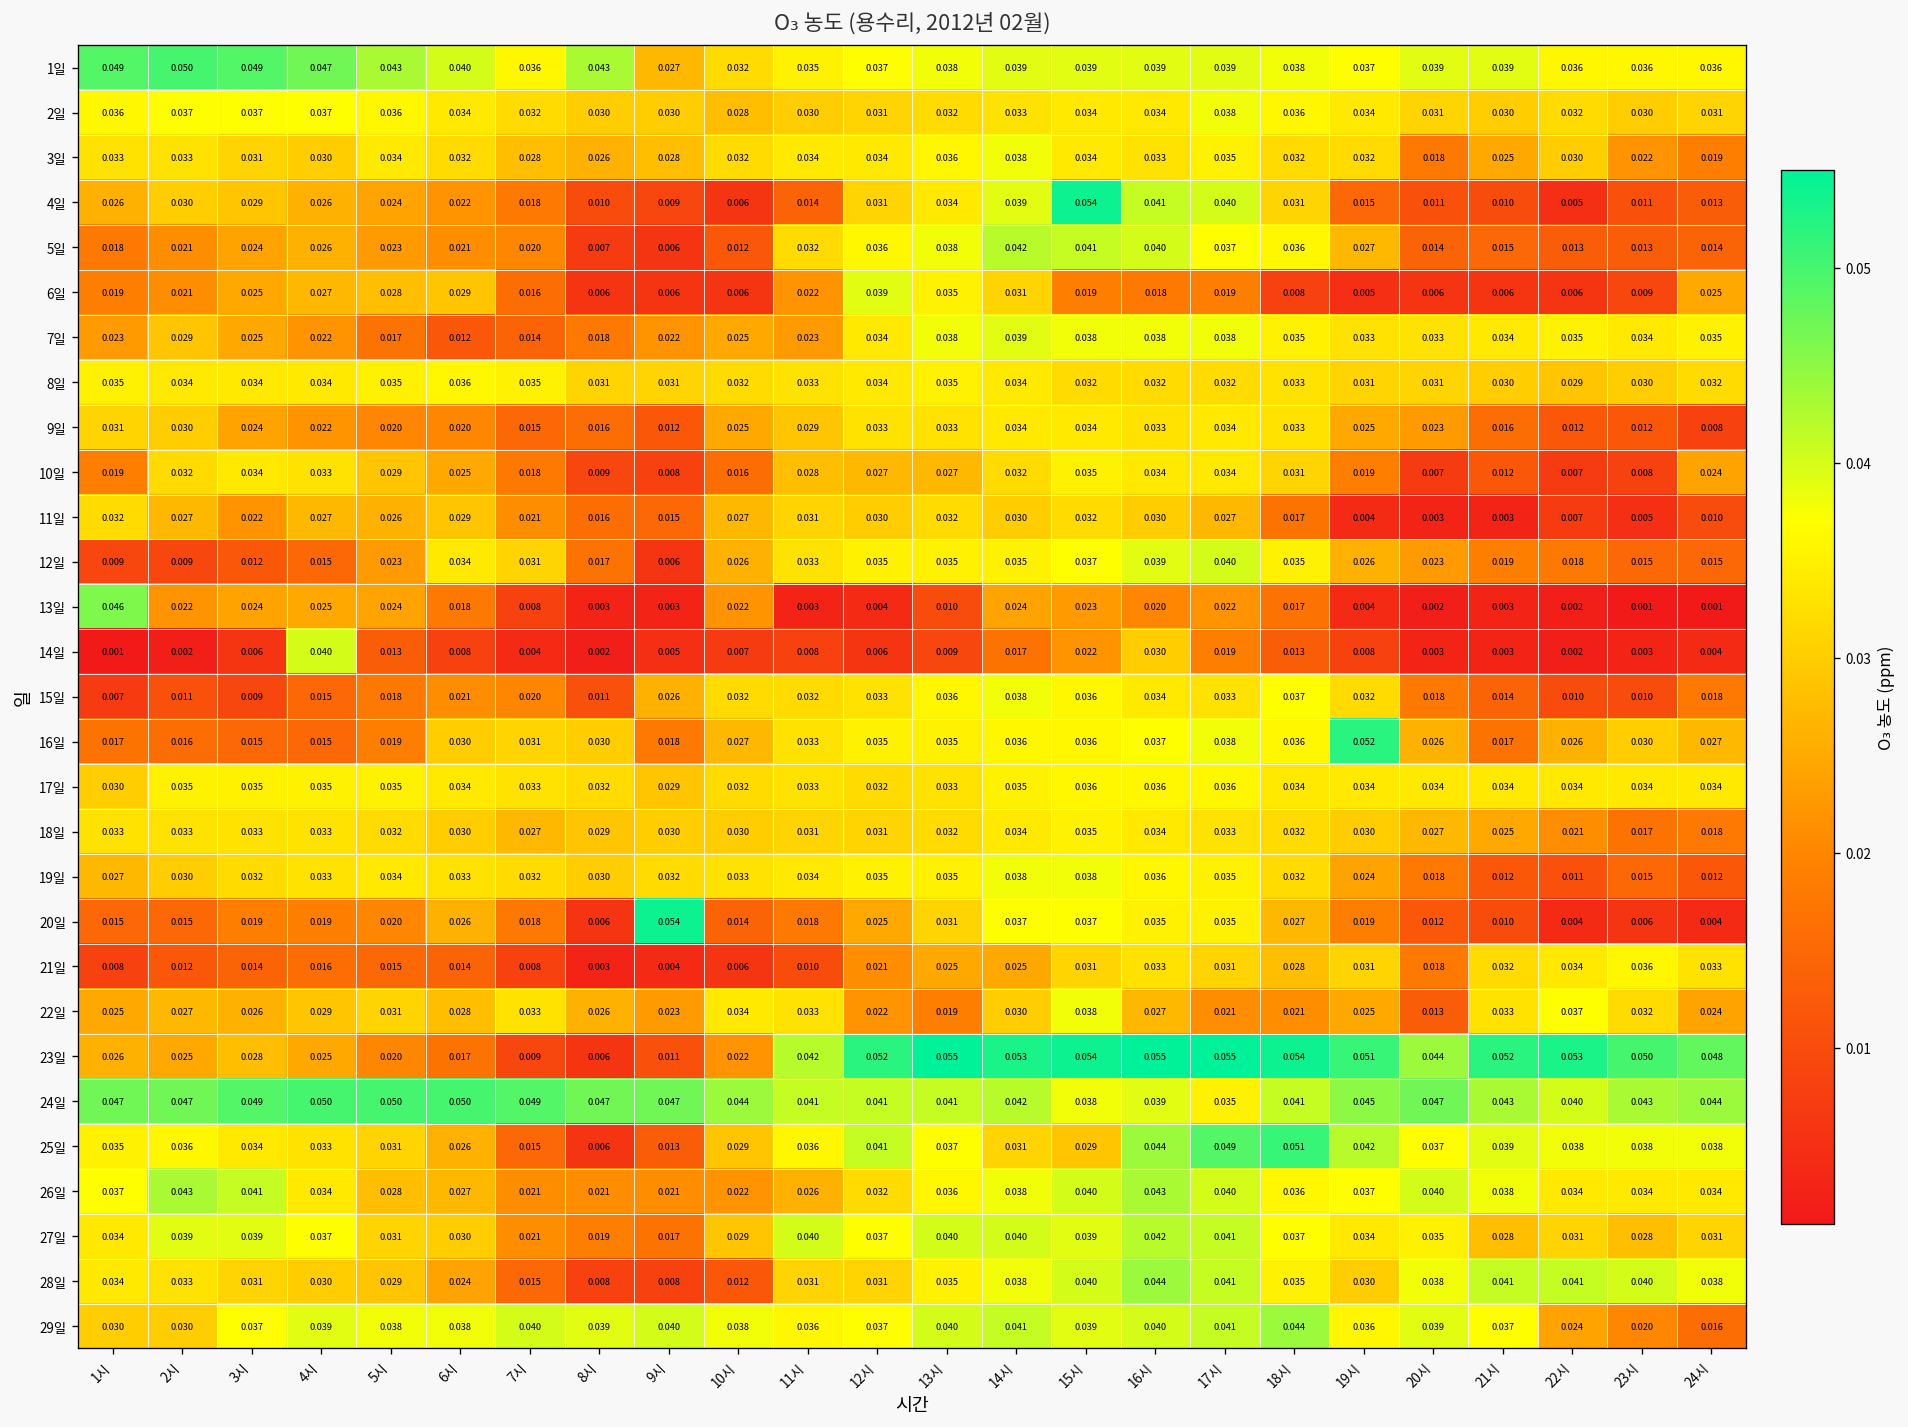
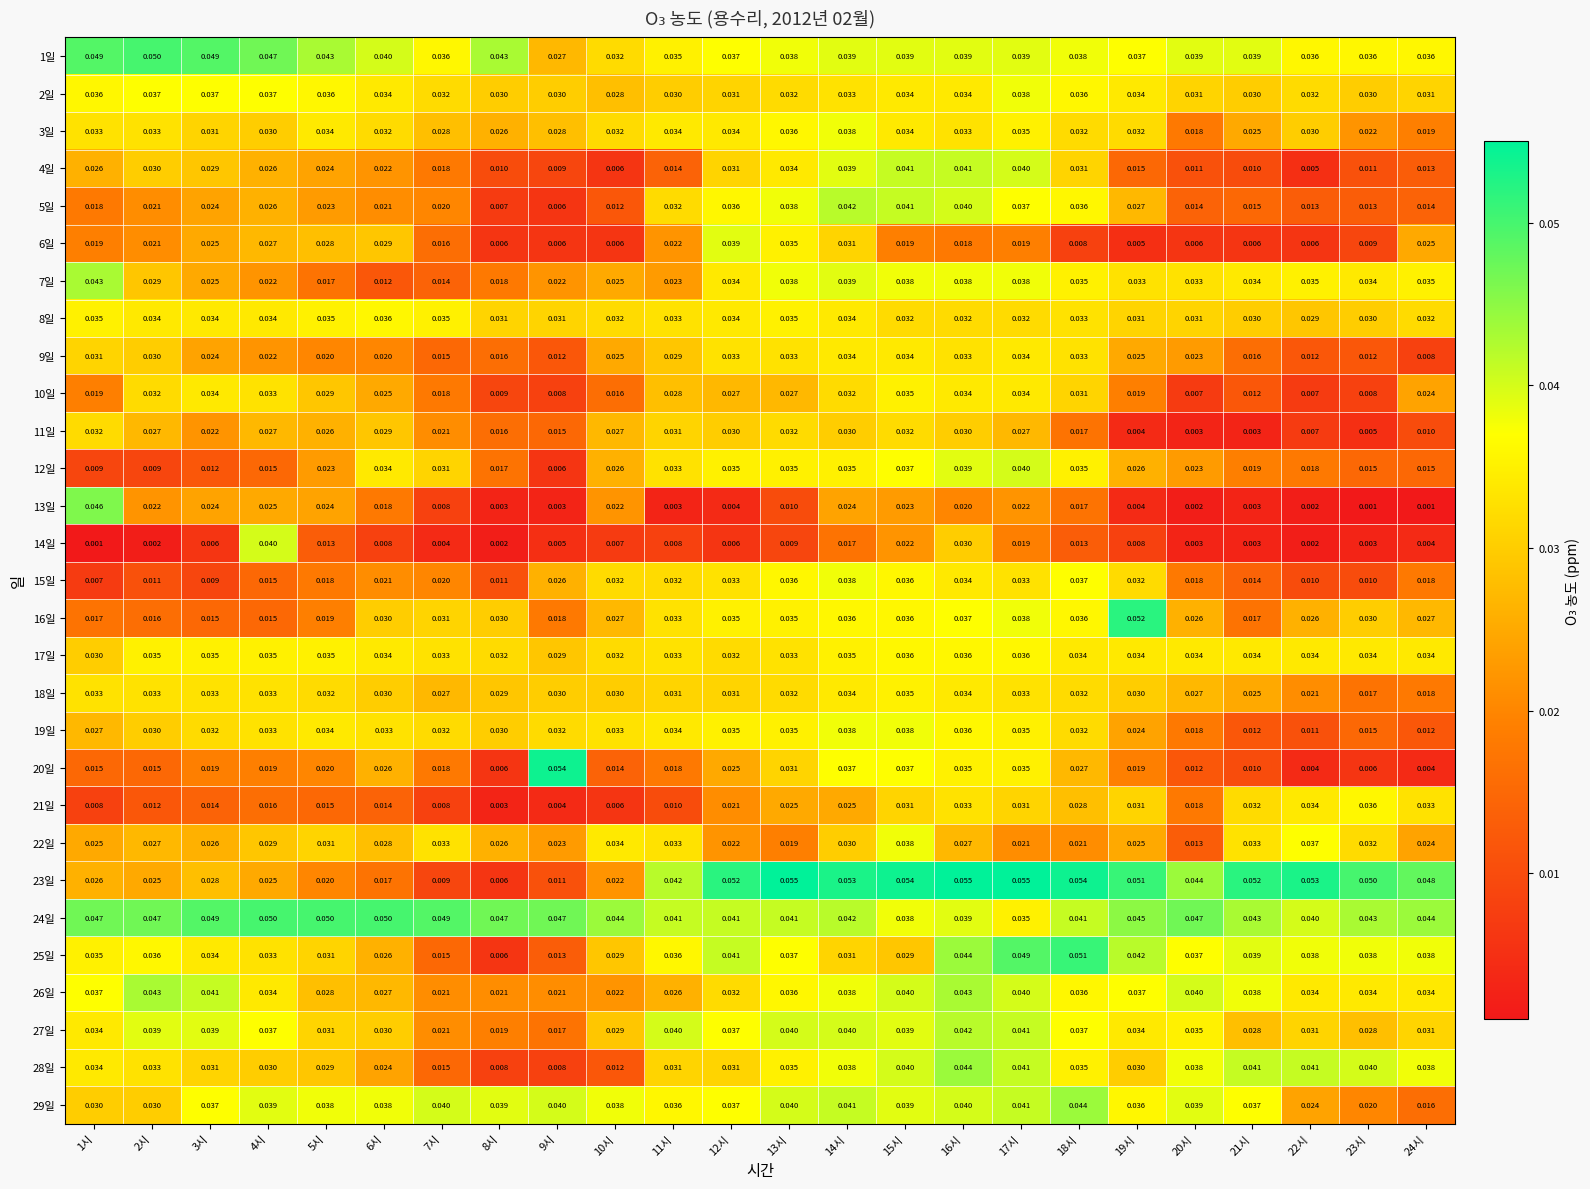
  {
    "4일": {
      "1시": 0.026,
      "2시": 0.030,
      "3시": 0.029,
      "4시": 0.026,
      "5시": 0.024,
      "6시": 0.022,
      "7시": 0.018,
      "8시": 0.010,
      "9시": 0.009,
      "10시": 0.006,
      "11시": 0.014,
      "12시": 0.031,
      "13시": 0.034,
      "14시": 0.039,
-     "15시": 0.054,
+     "15시": 0.041,
      "16시": 0.041,
      "17시": 0.040,
      "18시": 0.031,
      "19시": 0.015,
      "20시": 0.011,
      "21시": 0.010,
      "22시": 0.005,
      "23시": 0.011,
      "24시": 0.013
    },
    "7일": {
-     "1시": 0.023,
+     "1시": 0.043,
      "2시": 0.029,
      "3시": 0.025,
      "4시": 0.022,
      "5시": 0.017,
      "6시": 0.012,
      "7시": 0.014,
      "8시": 0.018,
      "9시": 0.022,
      "10시": 0.025,
      "11시": 0.023,
      "12시": 0.034,
      "13시": 0.038,
      "14시": 0.039,
      "15시": 0.038,
      "16시": 0.038,
      "17시": 0.038,
      "18시": 0.035,
      "19시": 0.033,
      "20시": 0.033,
      "21시": 0.034,
      "22시": 0.035,
      "23시": 0.034,
      "24시": 0.035
    }
  }
